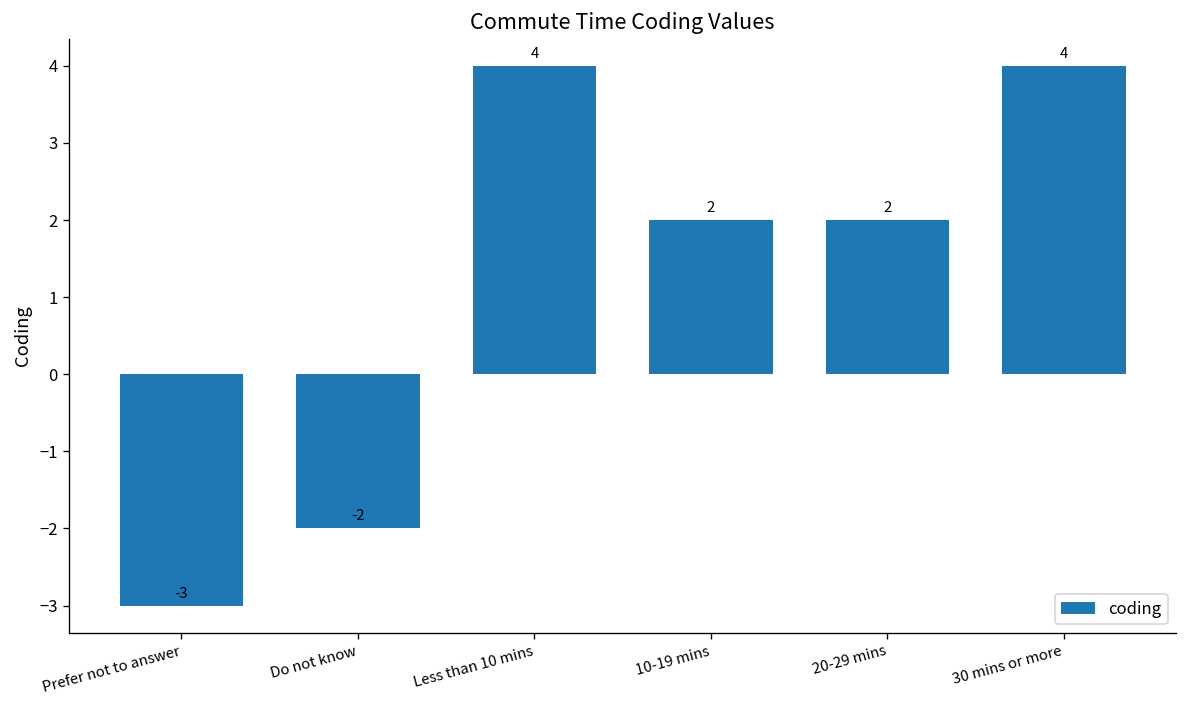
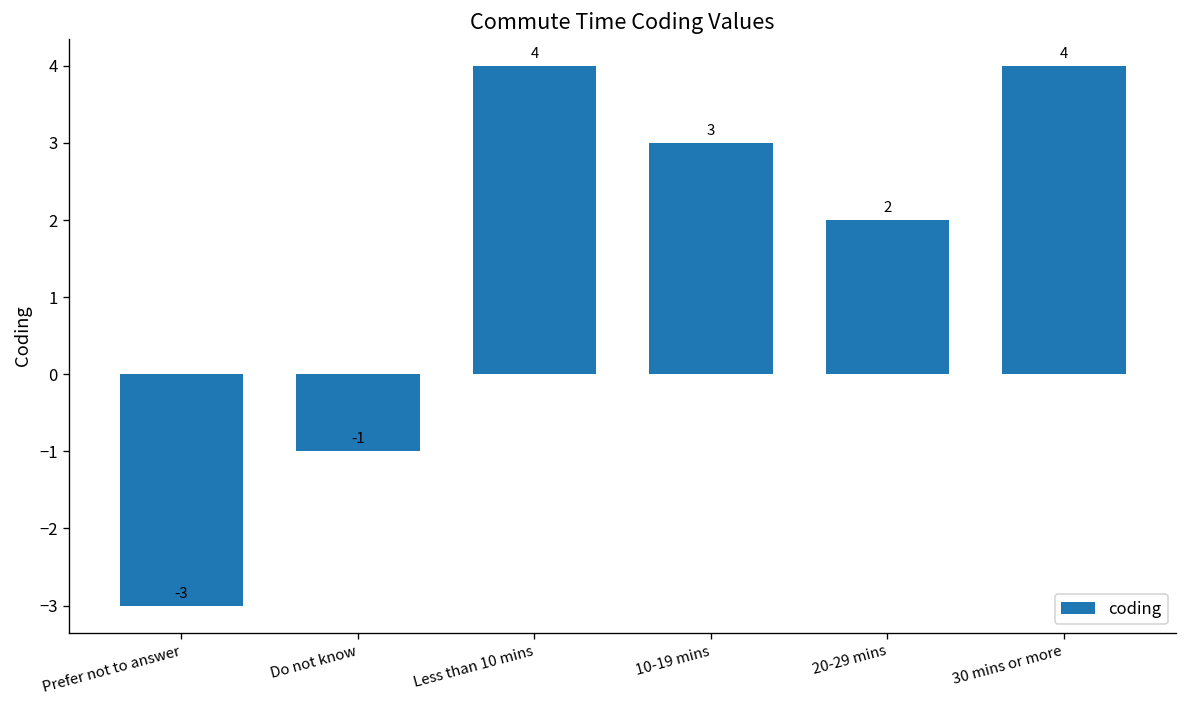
  {
    "Prefer not to answer": -3,
-   "Do not know": -2,
+   "Do not know": -1,
    "Less than 10 mins": 4,
-   "10-19 mins": 2,
+   "10-19 mins": 3,
    "20-29 mins": 2,
    "30 mins or more": 4
  }
